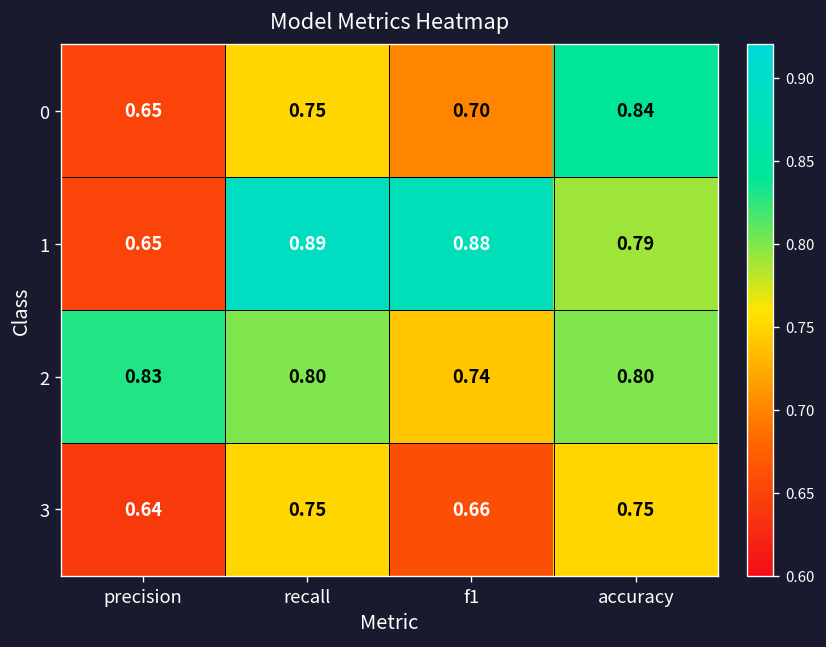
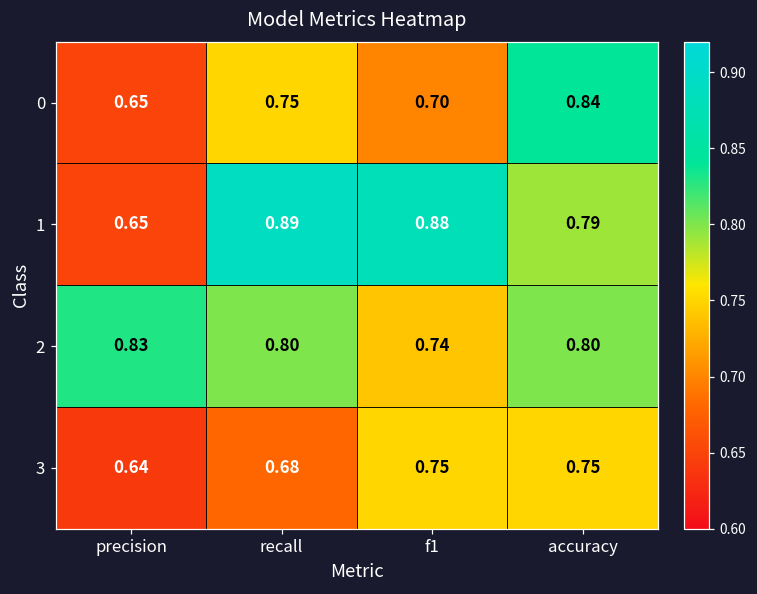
  {
    "0": {
      "precision": 0.65,
      "recall": 0.75,
      "f1": 0.70,
      "accuracy": 0.84
    },
    "1": {
      "precision": 0.65,
      "recall": 0.89,
      "f1": 0.88,
      "accuracy": 0.79
    },
    "2": {
      "precision": 0.83,
      "recall": 0.80,
      "f1": 0.74,
      "accuracy": 0.80
    },
    "3": {
      "precision": 0.64,
-     "recall": 0.75,
-     "f1": 0.66,
+     "recall": 0.68,
+     "f1": 0.75,
      "accuracy": 0.75
    }
  }
